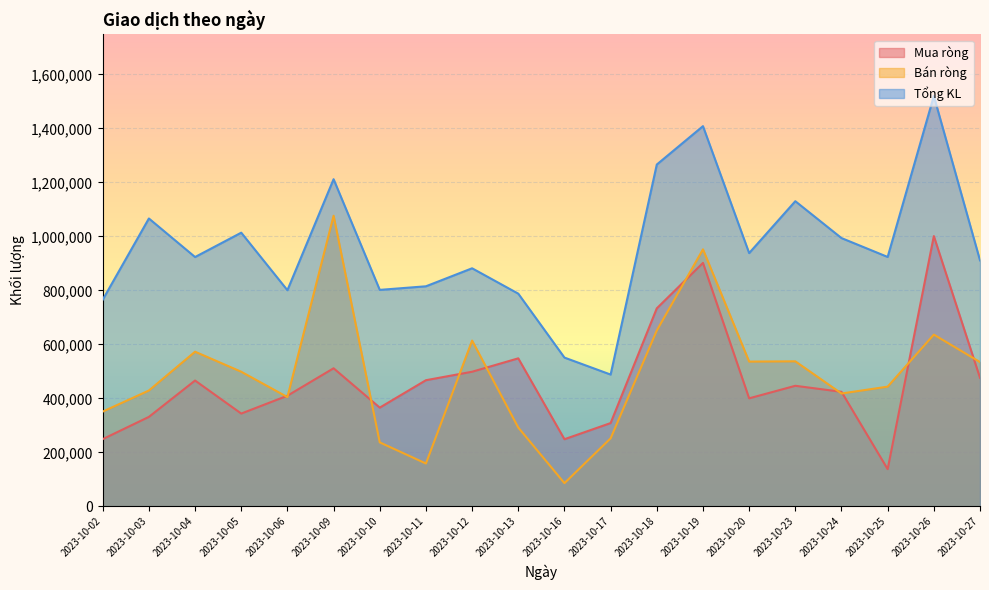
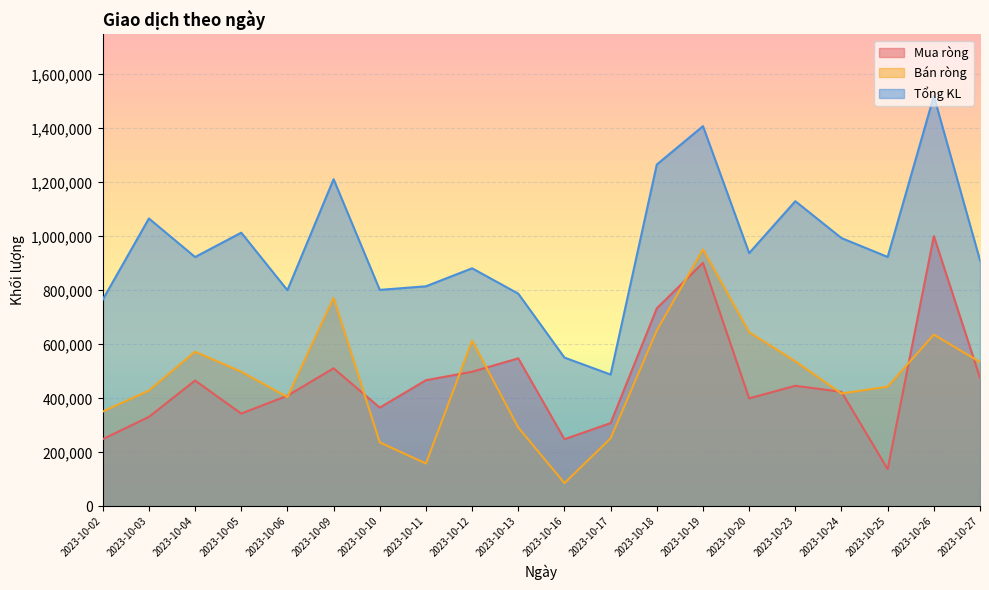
  {
    "Mua ròng": {
      "2023-10-02": "250,000",
      "2023-10-03": "330,000",
      "2023-10-04": "470,000",
      "2023-10-05": "340,000",
      "2023-10-09": "510,000",
      "2023-10-10": "370,000",
      "2023-10-11": "470,000",
      "2023-10-12": "500,000",
      "2023-10-13": "550,000",
      "2023-10-16": "250,000",
      "2023-10-17": "310,000",
      "2023-10-18": "730,000",
      "2023-10-19": "900,000",
      "2023-10-20": "400,000",
      "2023-10-23": "450,000",
      "2023-10-25": "140,000",
      "2023-10-26": "1,000,000",
      "2023-10-27": "480,000"
    },
    "Bán ròng": {
      "2023-10-02": "350,000",
      "2023-10-03": "430,000",
      "2023-10-04": "570,000",
      "2023-10-05": "500,000",
-     "2023-10-09": "1,080,000",
+     "2023-10-09": "770,000",
      "2023-10-10": "240,000",
      "2023-10-11": "160,000",
      "2023-10-12": "610,000",
      "2023-10-13": "290,000",
      "2023-10-16": "90,000",
      "2023-10-17": "250,000",
      "2023-10-18": "650,000",
      "2023-10-19": "950,000",
-     "2023-10-20": "540,000",
+     "2023-10-20": "650,000",
      "2023-10-23": "540,000",
      "2023-10-25": "440,000",
      "2023-10-26": "640,000",
      "2023-10-27": "530,000"
    },
    "Tổng KL": {
      "2023-10-02": "770,000",
      "2023-10-03": "1,070,000",
      "2023-10-04": "920,000",
      "2023-10-05": "1,010,000",
      "2023-10-06": "800,000",
      "2023-10-09": "1,210,000",
      "2023-10-10": "800,000",
      "2023-10-11": "820,000",
      "2023-10-12": "880,000",
      "2023-10-13": "790,000",
      "2023-10-16": "550,000",
      "2023-10-17": "490,000",
      "2023-10-18": "1,270,000",
      "2023-10-19": "1,410,000",
      "2023-10-20": "940,000",
      "2023-10-23": "1,130,000",
      "2023-10-24": "990,000",
      "2023-10-25": "920,000",
      "2023-10-27": "910,000"
    }
  }
